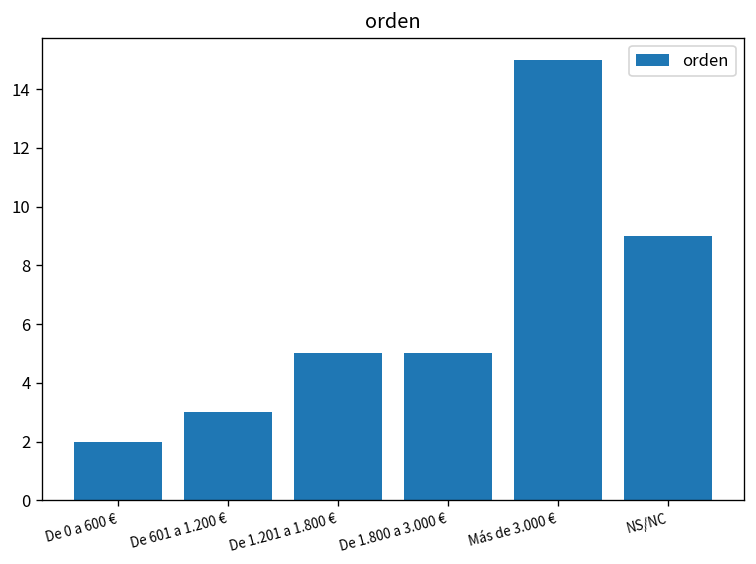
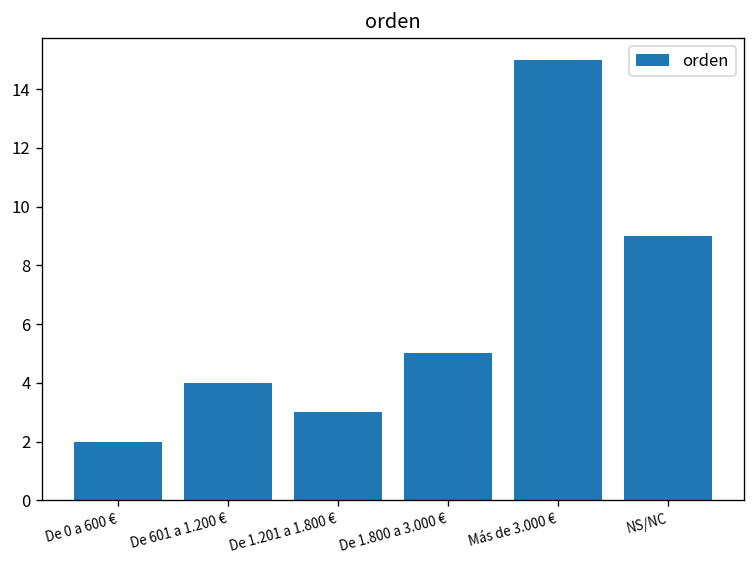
  {
    "De 0 a 600 €": 2,
-   "De 601 a 1.200 €": 3,
-   "De 1.201 a 1.800 €": 5,
+   "De 601 a 1.200 €": 4,
+   "De 1.201 a 1.800 €": 3,
    "De 1.800 a 3.000 €": 5,
    "Más de 3.000 €": 15,
    "NS/NC": 9
  }
